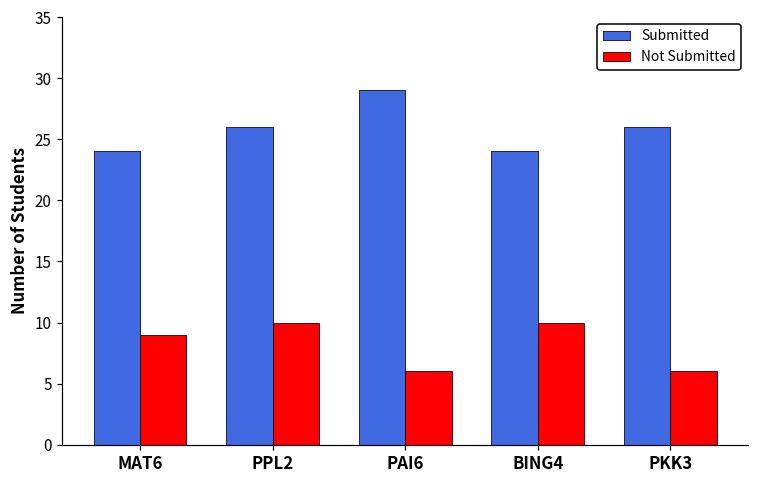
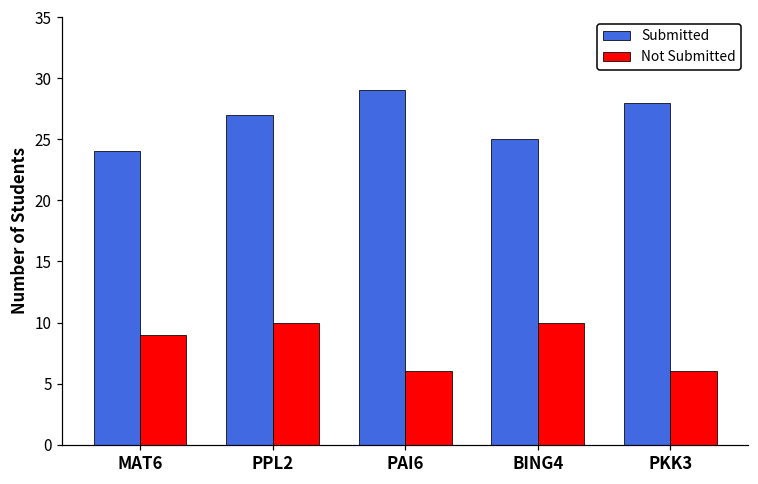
  {
    "Submitted": {
      "MAT6": 24,
-     "PPL2": 26,
+     "PPL2": 27,
      "PAI6": 29,
-     "BING4": 24,
-     "PKK3": 26
+     "BING4": 25,
+     "PKK3": 28
    },
    "Not Submitted": {
      "MAT6": 9,
      "PPL2": 10,
      "PAI6": 6,
      "BING4": 10,
      "PKK3": 6
    }
  }
